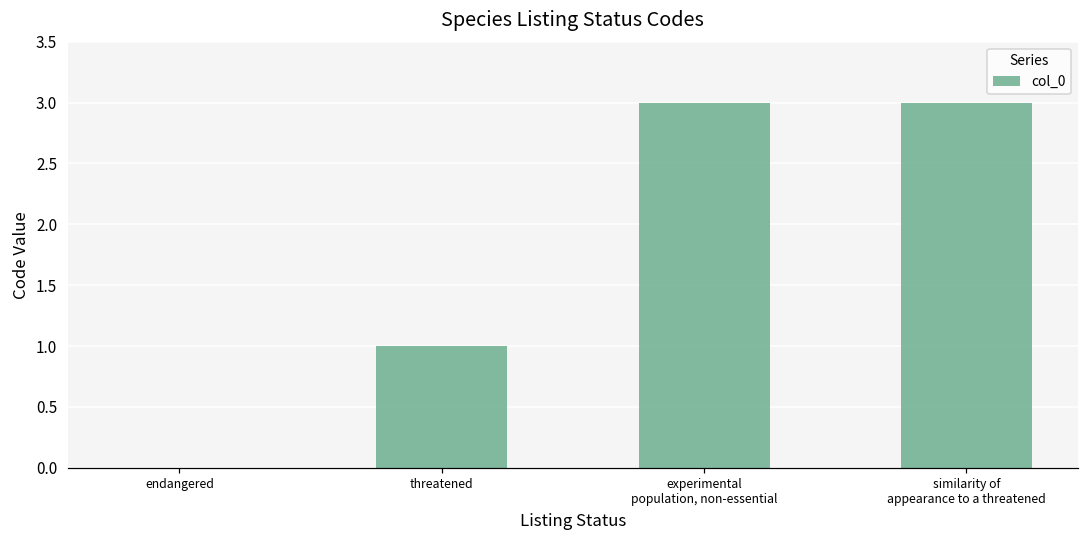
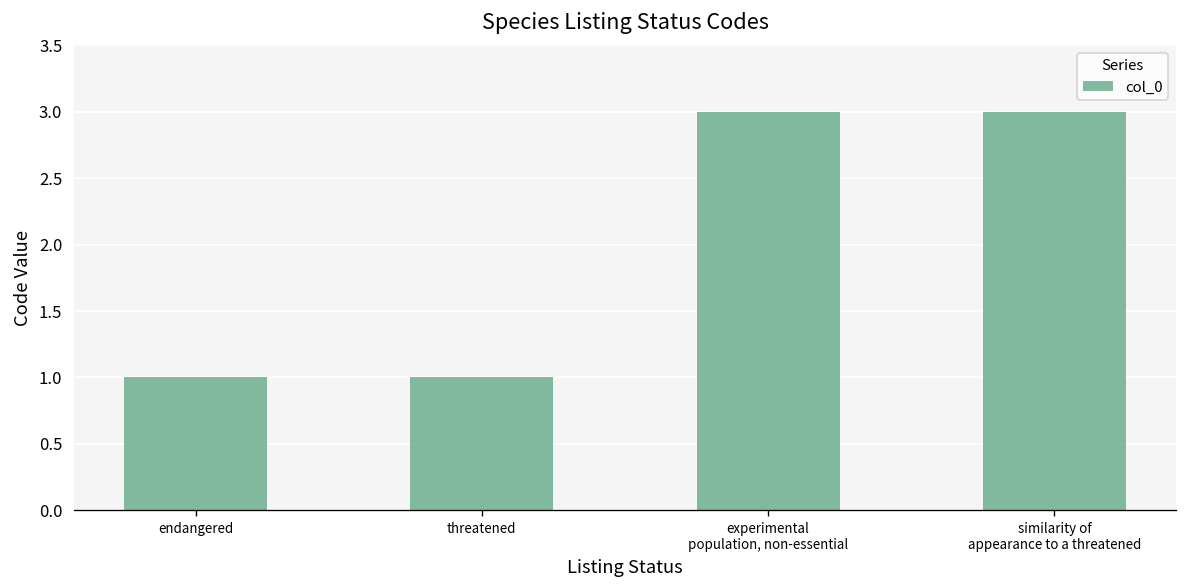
  {
-   "endangered": 0,
+   "endangered": 1,
    "threatened": 1,
    "experimental population, non-essential": 3,
    "similarity of appearance to a threatened": 3
  }
